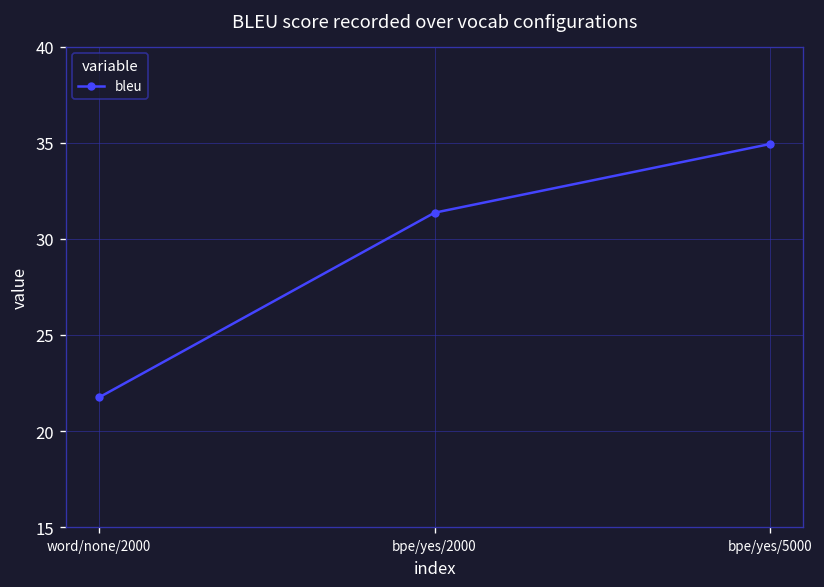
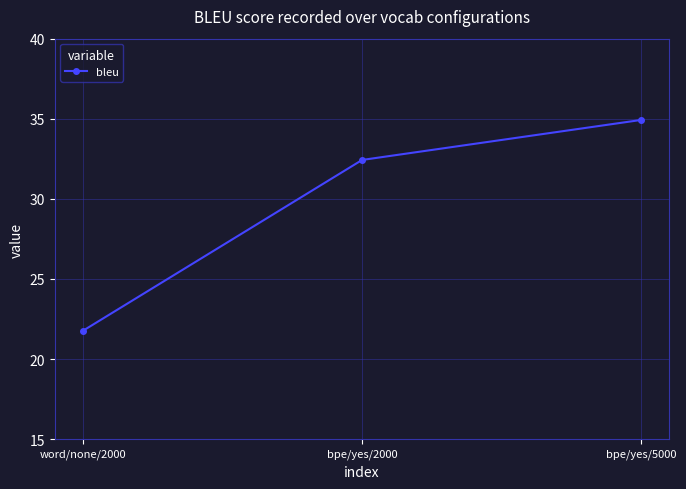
  {
    "word/none/2000": 21.8,
-   "bpe/yes/2000": 31.4,
+   "bpe/yes/2000": 32.4,
    "bpe/yes/5000": 34.9
  }
